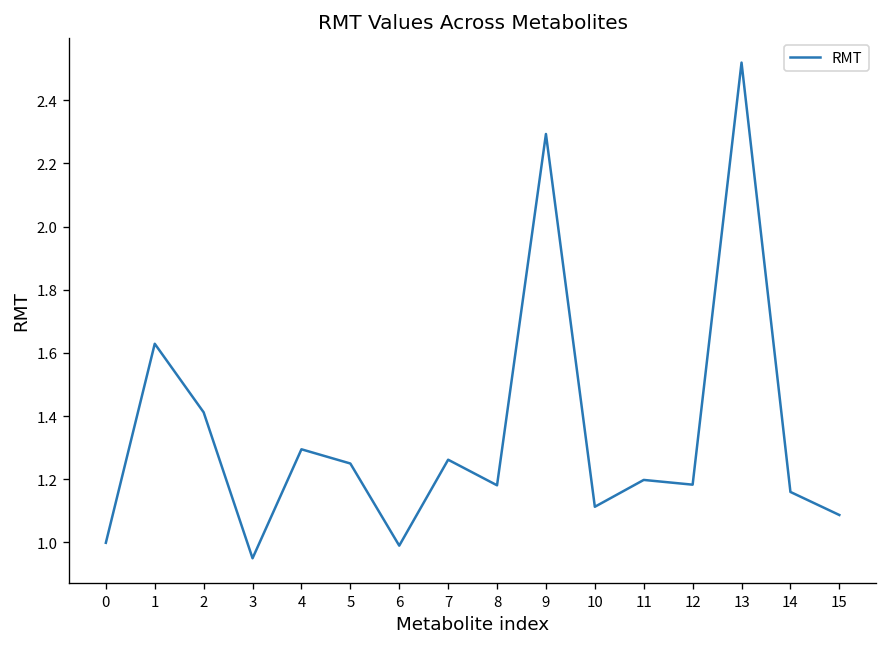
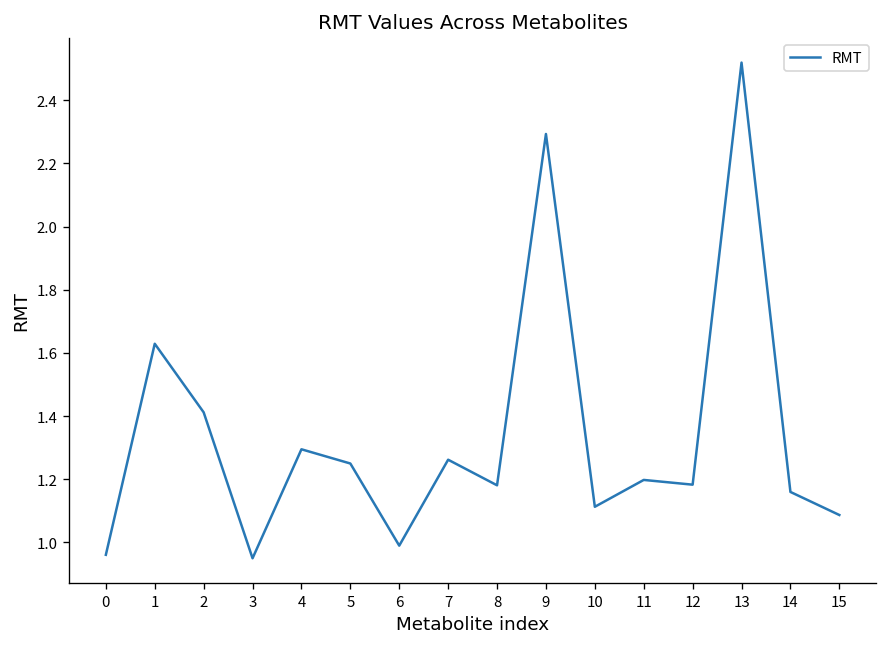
  {
-   "0": 1.00,
+   "0": 0.96,
    "1": 1.63,
    "2": 1.41,
    "3": 0.95,
    "4": 1.30,
    "5": 1.25,
    "6": 0.99,
    "7": 1.26,
    "8": 1.18,
    "9": 2.29,
    "10": 1.11,
    "11": 1.20,
    "12": 1.18,
    "13": 2.52,
    "14": 1.16,
    "15": 1.09
  }
